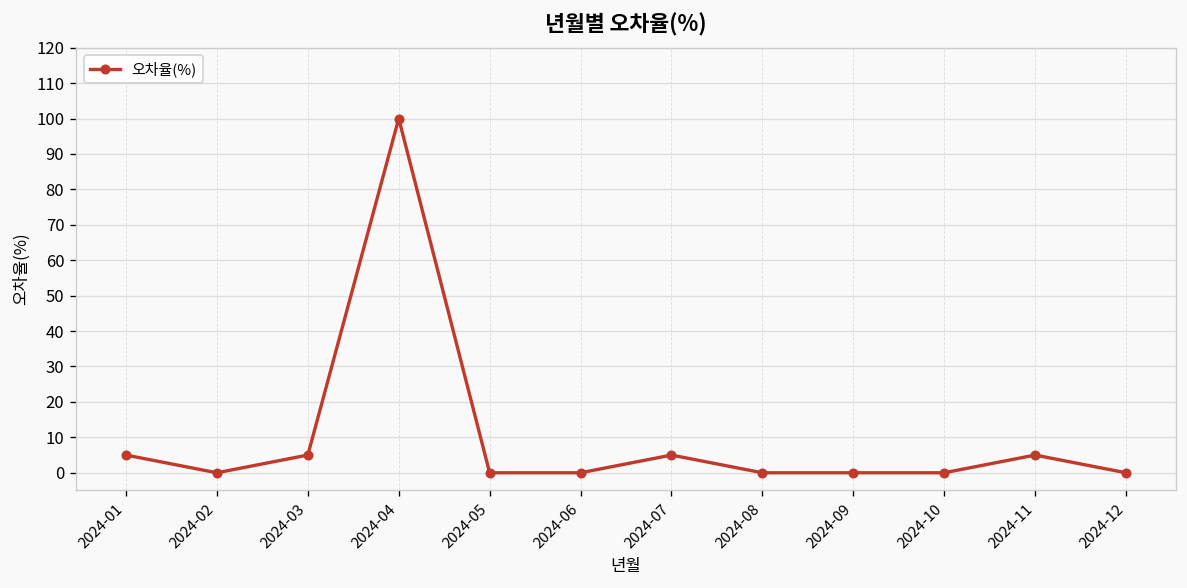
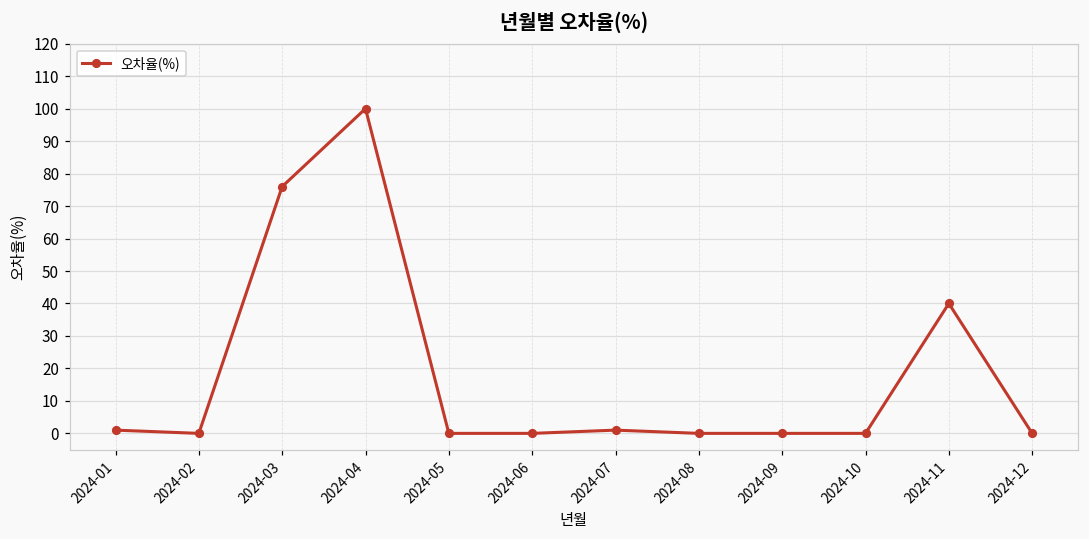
  {
-   "2024-01": 5,
+   "2024-01": 1,
    "2024-02": 0,
-   "2024-03": 5,
+   "2024-03": 76,
    "2024-04": 100,
    "2024-05": 0,
    "2024-06": 0,
-   "2024-07": 5,
+   "2024-07": 1,
    "2024-08": 0,
    "2024-09": 0,
    "2024-10": 0,
-   "2024-11": 5,
+   "2024-11": 40,
    "2024-12": 0
  }
